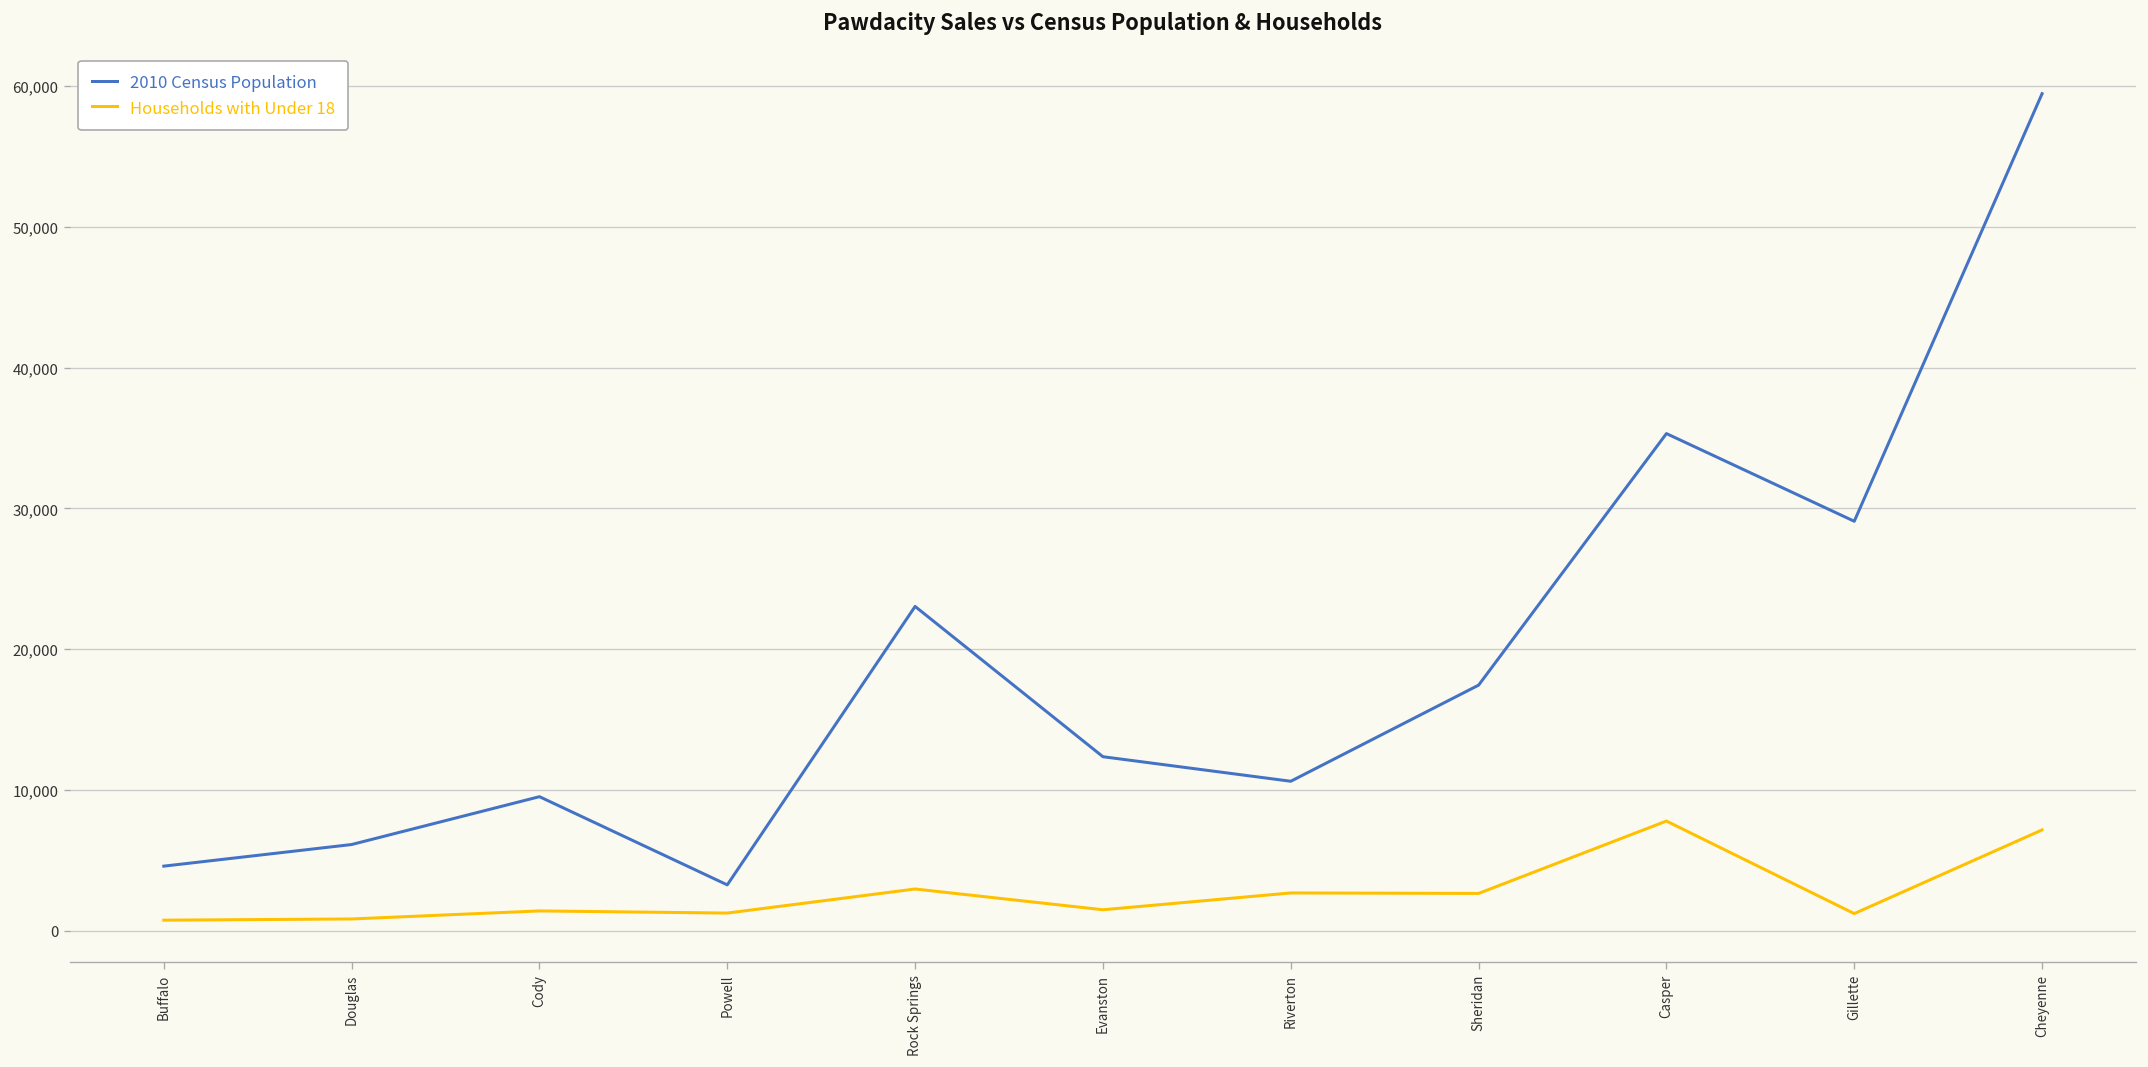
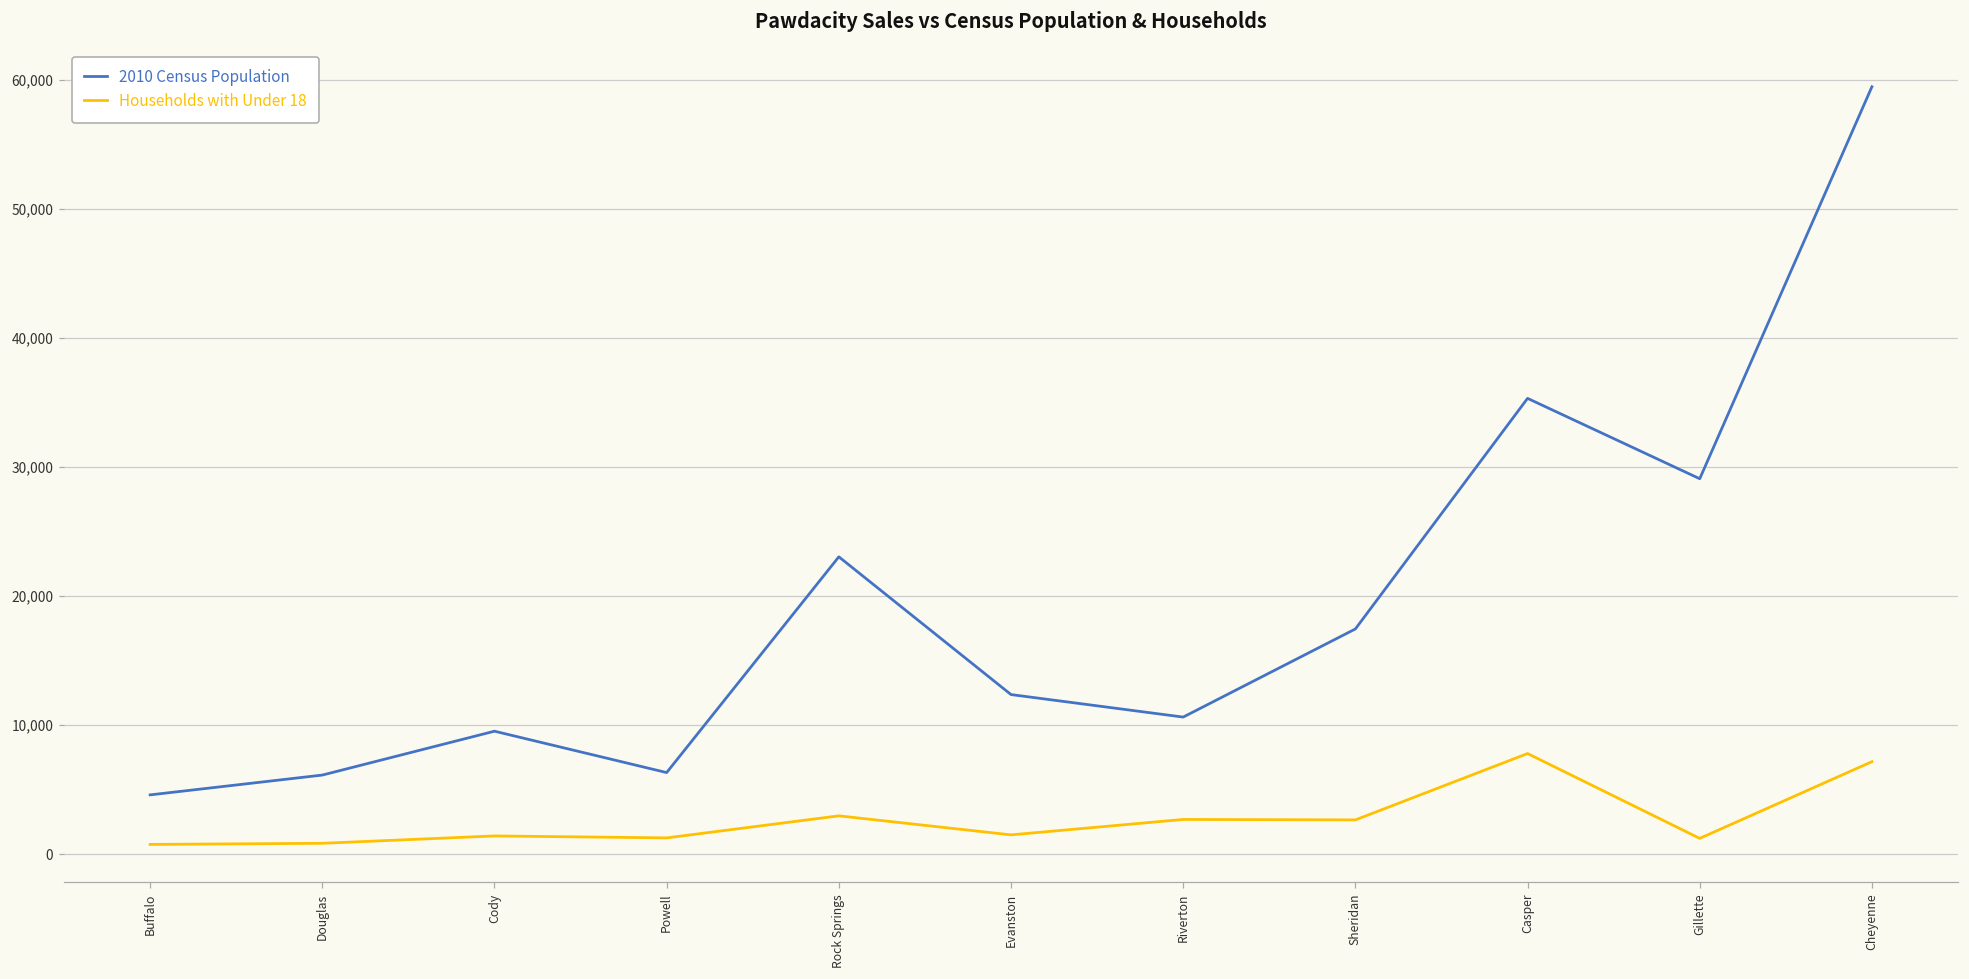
  {
    "2010 Census Population": {
      "Buffalo": "4,600",
      "Douglas": "6,100",
      "Cody": "9,500",
-     "Powell": "3,300",
+     "Powell": "6,300",
      "Rock Springs": "23,000",
      "Evanston": "12,400",
      "Riverton": "10,600",
      "Sheridan": "17,400",
      "Casper": "35,300",
      "Gillette": "29,100",
      "Cheyenne": "59,500"
    },
    "Households with Under 18": {
      "Buffalo": "700",
      "Douglas": "800",
      "Cody": "1,400",
      "Powell": "1,300",
      "Rock Springs": "3,000",
      "Evanston": "1,500",
      "Riverton": "2,700",
      "Sheridan": "2,600",
      "Casper": "7,800",
      "Gillette": "1,200",
      "Cheyenne": "7,200"
    }
  }
